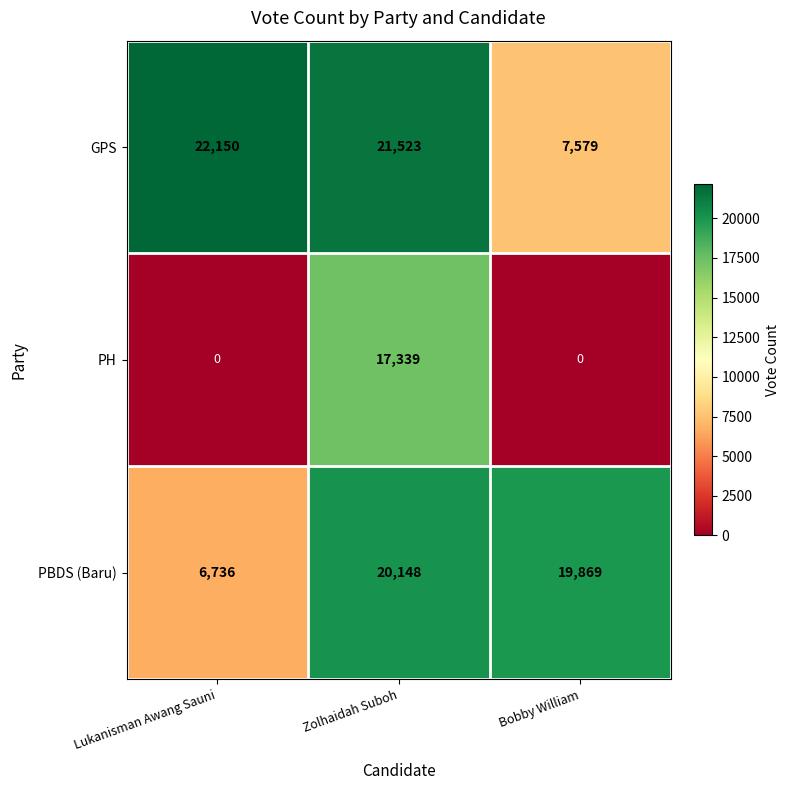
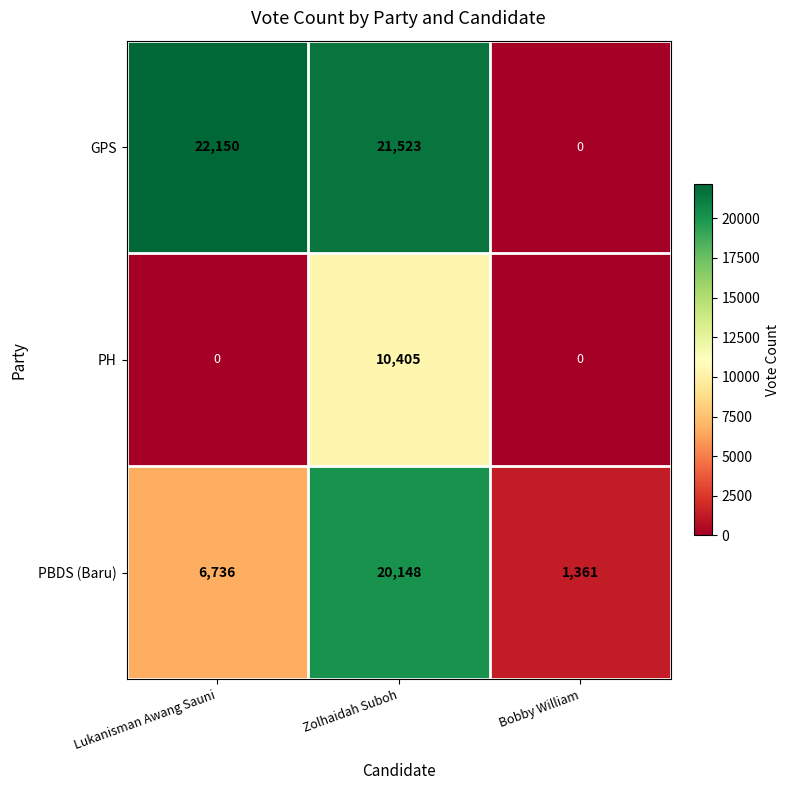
  {
    "GPS": {
      "Lukanisman Awang Sauni": "22,150",
      "Zolhaidah Suboh": "21,523",
-     "Bobby William": "7,579"
+     "Bobby William": "0"
    },
    "PH": {
      "Lukanisman Awang Sauni": "0",
-     "Zolhaidah Suboh": "17,339",
+     "Zolhaidah Suboh": "10,405",
      "Bobby William": "0"
    },
    "PBDS (Baru)": {
      "Lukanisman Awang Sauni": "6,736",
      "Zolhaidah Suboh": "20,148",
-     "Bobby William": "19,869"
+     "Bobby William": "1,361"
    }
  }
